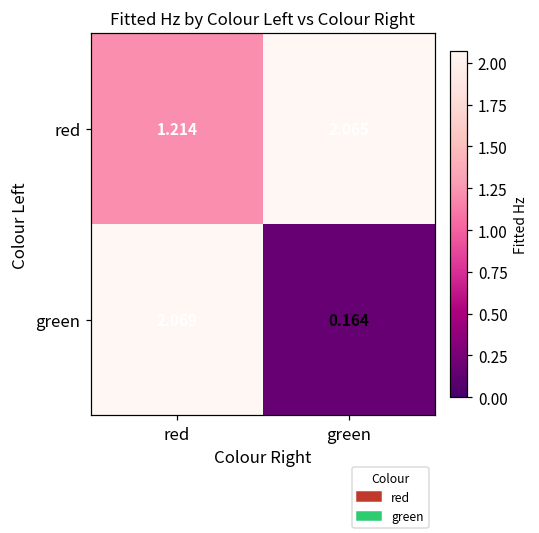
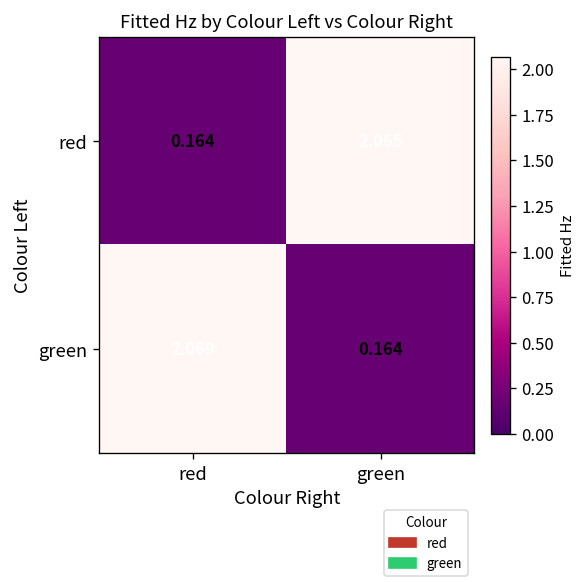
  {
    "red": {
-     "red": 1.214
+     "red": 0.164
    },
    "green": {
      "green": 0.164
    }
  }
